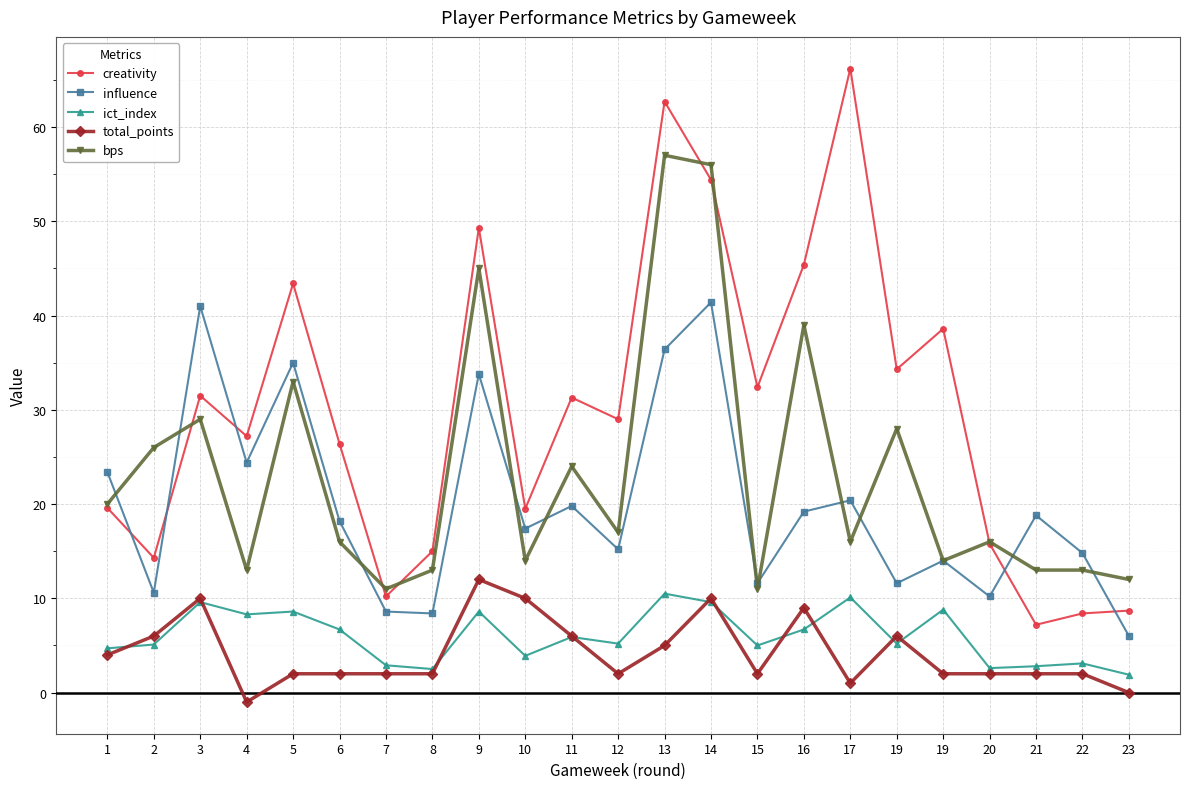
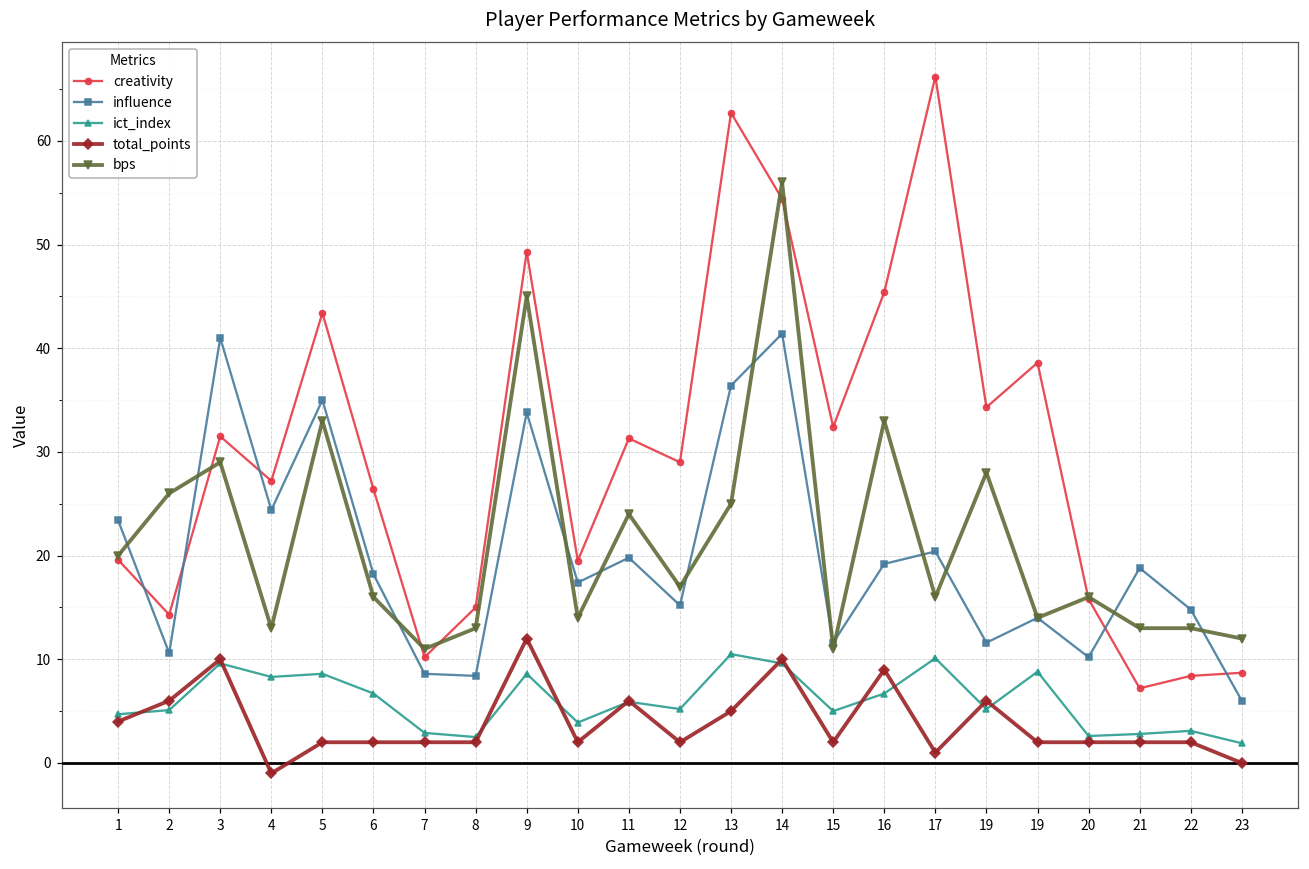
  {
    "creativity": {
      "1": 20,
      "2": 14,
      "3": 32,
      "4": 27,
      "5": 43,
      "6": 26,
      "7": 10,
      "8": 15,
      "9": 49,
      "10": 20,
      "11": 31,
      "12": 29,
      "13": 63,
      "14": 54,
      "15": 32,
      "16": 45,
      "17": 66,
      "21": 7,
      "22": 8,
      "23": 9
    },
    "total_points": {
      "1": 4,
      "2": 6,
      "3": 10,
      "4": -1,
      "5": 2,
      "6": 2,
      "7": 2,
      "8": 2,
      "9": 12,
-     "10": 10,
+     "10": 2,
      "12": 2,
      "13": 5,
      "14": 10,
      "15": 2,
      "16": 9,
      "17": 1,
      "20": 2,
      "21": 2,
      "22": 2,
      "23": 0
    },
    "bps": {
      "1": 20,
      "2": 26,
      "3": 29,
      "4": 13,
      "5": 33,
      "6": 16,
      "7": 11,
      "8": 13,
      "9": 45,
      "10": 14,
      "11": 24,
      "12": 17,
-     "13": 57,
+     "13": 25,
      "14": 56,
      "15": 11,
-     "16": 39,
+     "16": 33,
      "17": 16,
      "21": 13,
      "22": 13,
      "23": 12
    }
  }
